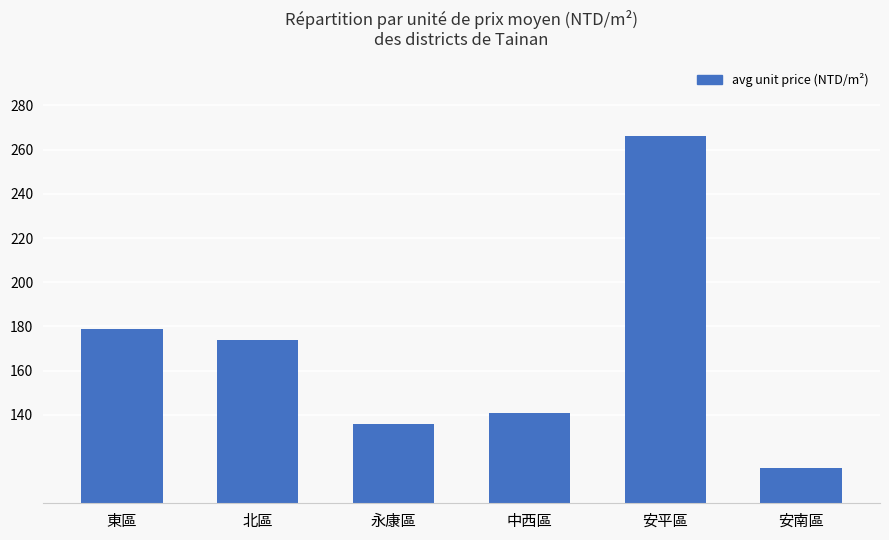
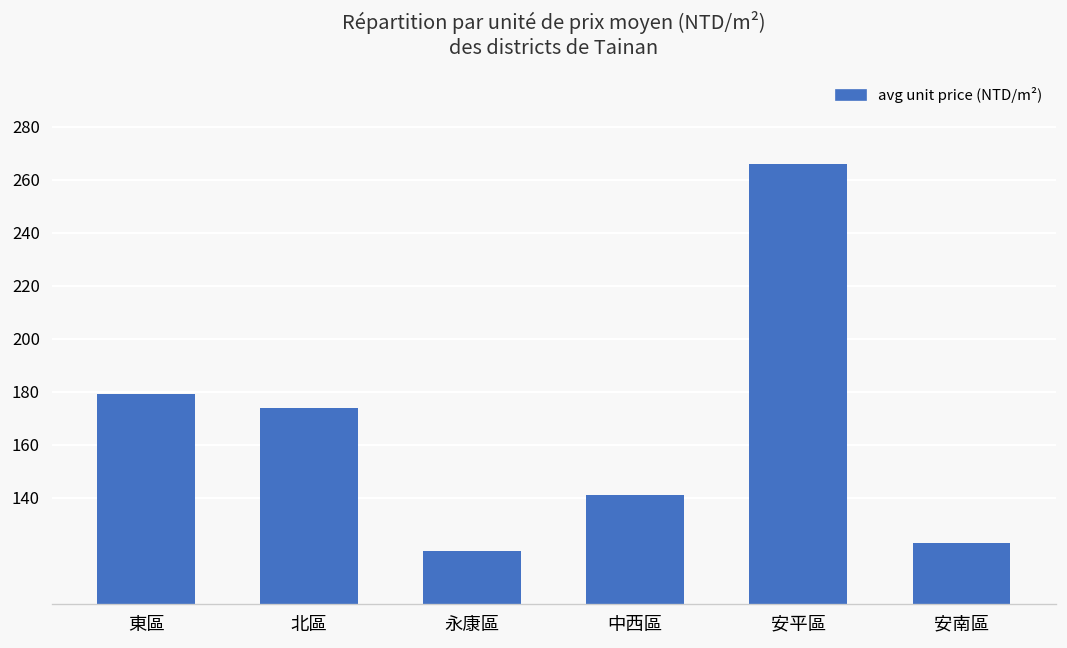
  {
    "東區": 179,
    "北區": 174,
-   "永康區": 136,
+   "永康區": 120,
    "中西區": 141,
    "安平區": 266,
-   "安南區": 116
+   "安南區": 123
  }
